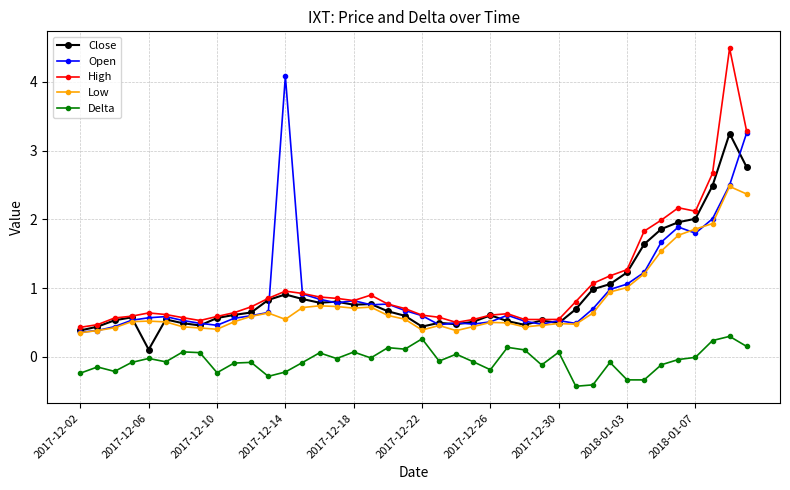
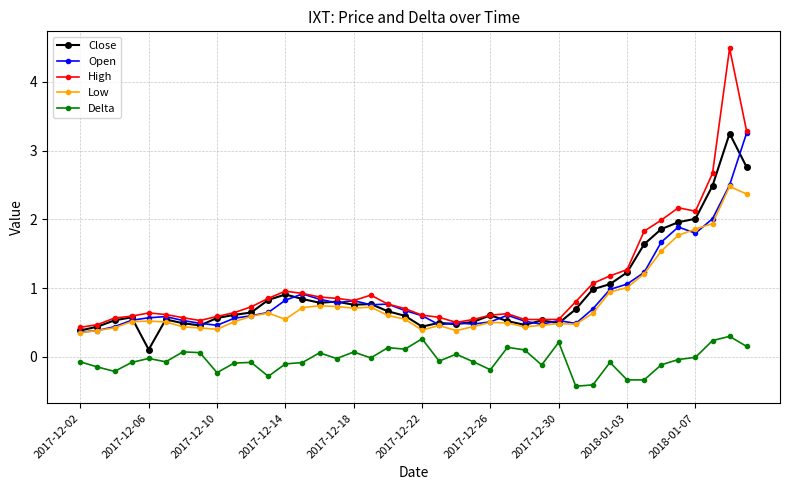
  {
    "Close": {
      "2017-12-06": 0.1,
      "2017-12-14": 0.9,
      "2017-12-18": 0.8,
      "2017-12-22": 0.4,
      "2018-01-03": 1.2,
      "2018-01-07": 2.0
    },
    "Open": {
      "2017-12-06": 0.6,
      "2017-12-10": 0.5,
-     "2017-12-14": 4.1,
+     "2017-12-14": 0.8,
      "2018-01-03": 1.1,
      "2018-01-07": 1.8
    },
    "High": {
      "2017-12-02": 0.4,
      "2017-12-06": 0.6,
      "2017-12-14": 1.0,
      "2018-01-03": 1.3,
      "2018-01-07": 2.1
    },
    "Low": {
      "2017-12-06": 0.5,
      "2017-12-10": 0.4,
      "2017-12-14": 0.5,
      "2017-12-18": 0.7,
      "2017-12-22": 0.4,
      "2018-01-03": 1.0,
      "2018-01-07": 1.9
    },
    "Delta": {
-     "2017-12-02": -0.2,
+     "2017-12-02": -0.1,
      "2017-12-06": 0.0,
      "2017-12-10": -0.2,
-     "2017-12-14": -0.2,
+     "2017-12-14": -0.1,
      "2017-12-18": 0.1,
      "2017-12-22": 0.3,
      "2017-12-26": -0.2,
-     "2017-12-30": 0.1,
+     "2017-12-30": 0.2,
      "2018-01-03": -0.3,
      "2018-01-07": 0.0
    }
  }
